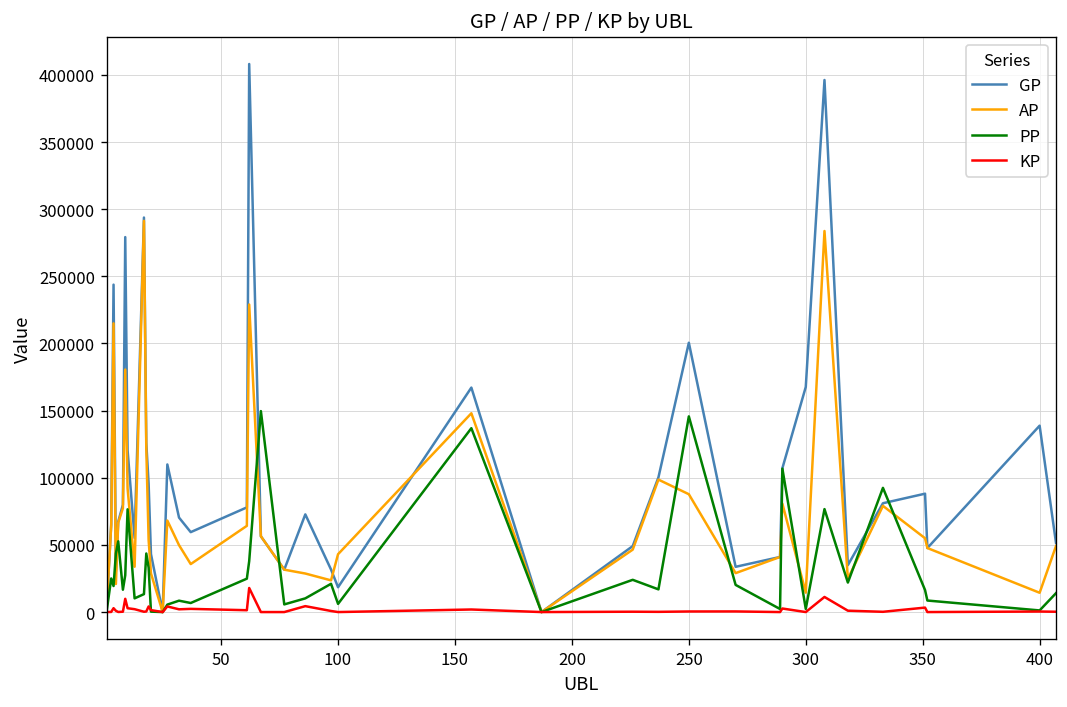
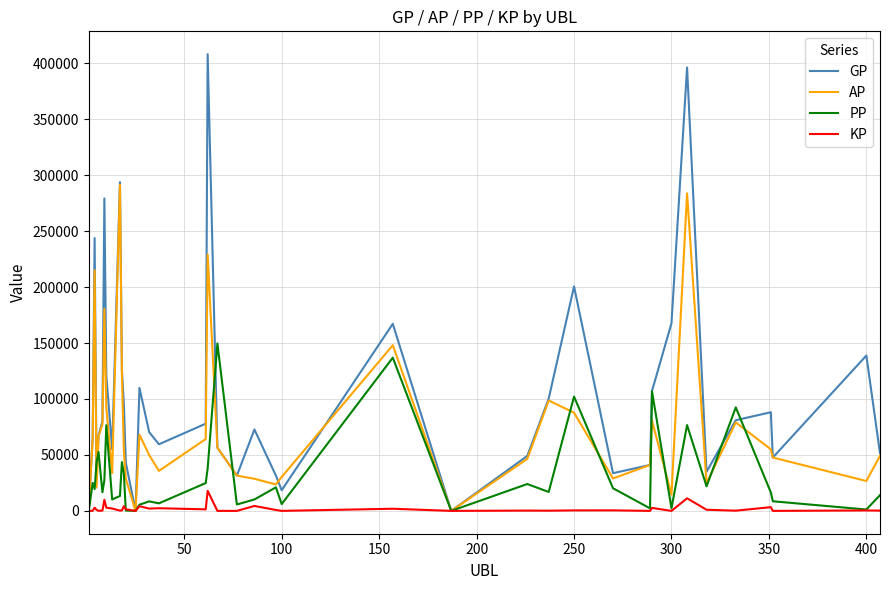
  {
    "GP": {
      "100": 18000,
      "250": 201000,
      "300": 168000,
      "400": 139000
    },
    "AP": {
-     "100": 43000,
+     "100": 30000,
      "250": 88000,
      "300": 14000,
-     "400": 14000
+     "400": 27000
    },
    "PP": {
      "100": 6000,
-     "250": 146000,
+     "250": 102000,
      "300": 2000
    },
    "KP": {
      "100": 0,
      "250": 0,
      "300": 0
    }
  }
